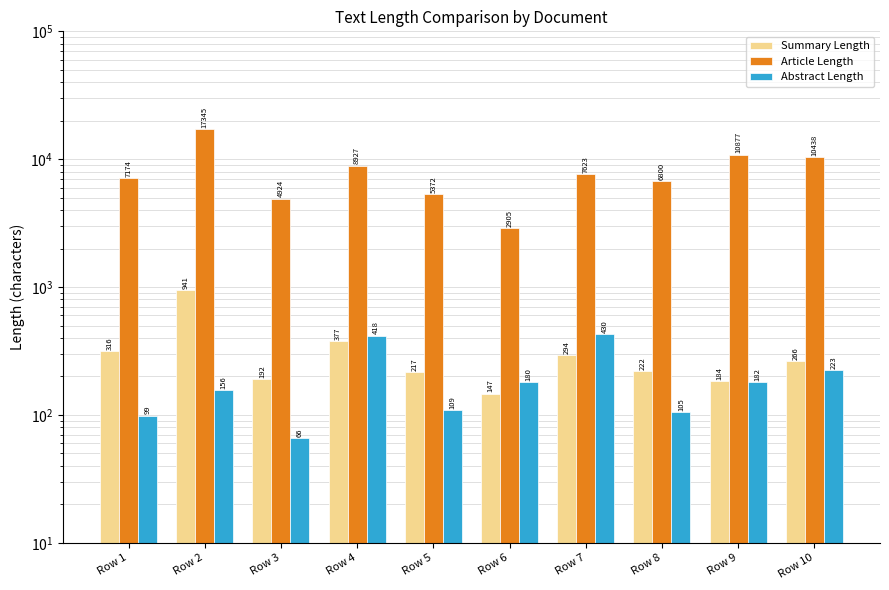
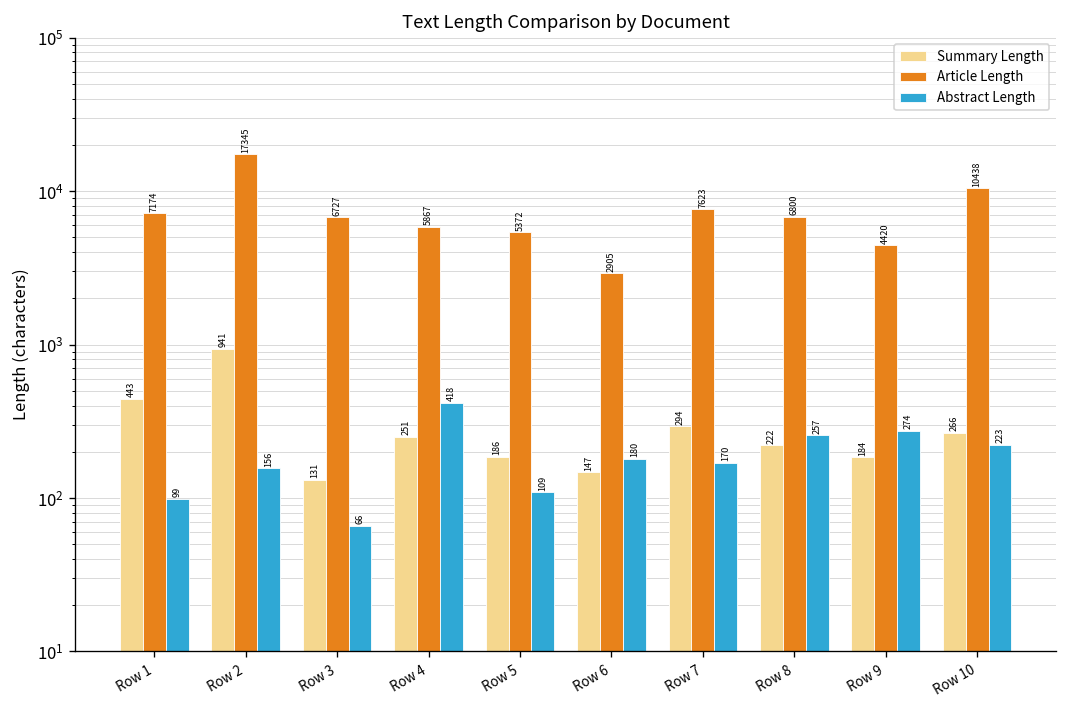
  {
    "Summary Length": {
-     "Row 1": 316,
+     "Row 1": 443,
      "Row 2": 941,
-     "Row 3": 192,
-     "Row 4": 377,
-     "Row 5": 217,
+     "Row 3": 131,
+     "Row 4": 251,
+     "Row 5": 186,
      "Row 6": 147,
      "Row 7": 294,
      "Row 8": 222,
      "Row 9": 184,
      "Row 10": 266
    },
    "Article Length": {
      "Row 1": 7174,
      "Row 2": 17345,
-     "Row 3": 4924,
-     "Row 4": 8927,
+     "Row 3": 6727,
+     "Row 4": 5867,
      "Row 5": 5372,
      "Row 6": 2905,
      "Row 7": 7623,
      "Row 8": 6800,
-     "Row 9": 10877,
+     "Row 9": 4420,
      "Row 10": 10438
    },
    "Abstract Length": {
      "Row 1": 99,
      "Row 2": 156,
      "Row 3": 66,
      "Row 4": 418,
      "Row 5": 109,
      "Row 6": 180,
-     "Row 7": 430,
-     "Row 8": 105,
-     "Row 9": 182,
+     "Row 7": 170,
+     "Row 8": 257,
+     "Row 9": 274,
      "Row 10": 223
    }
  }
